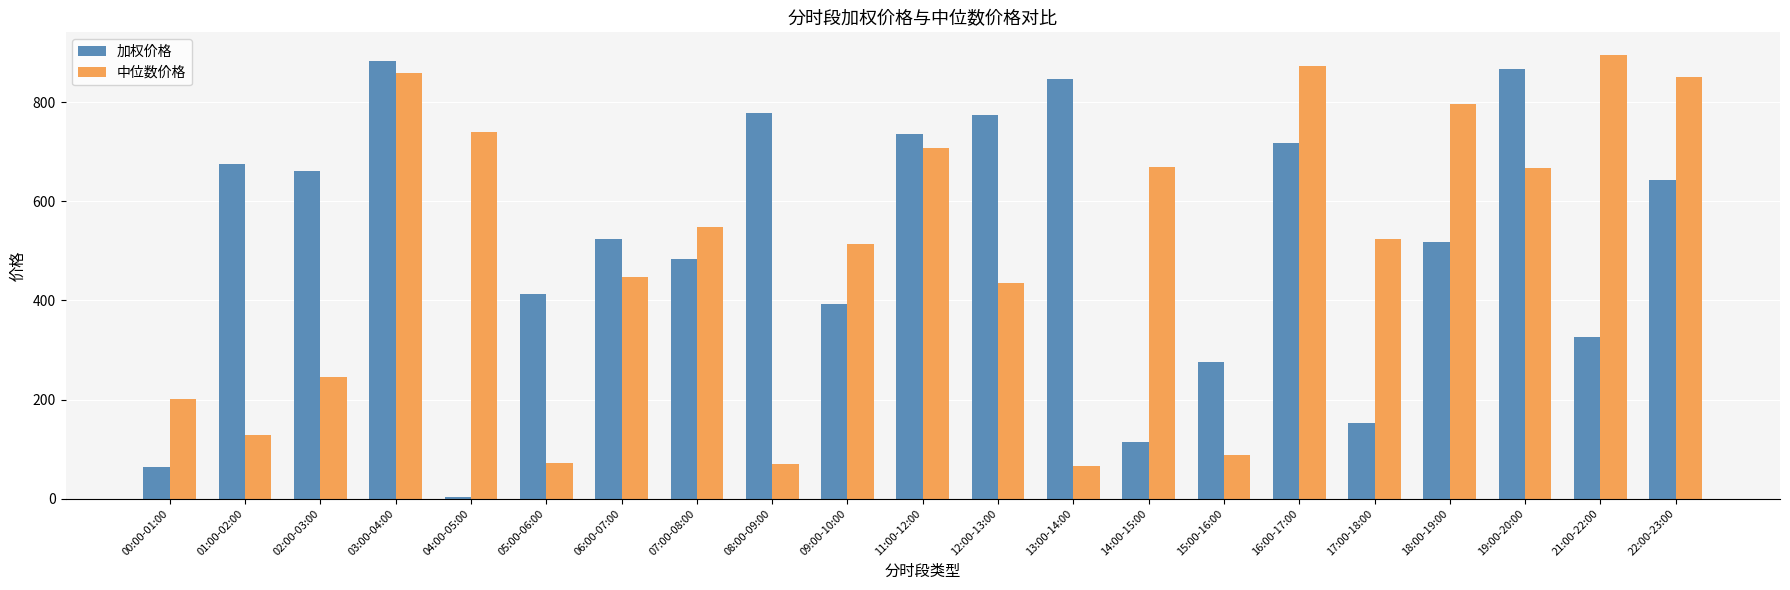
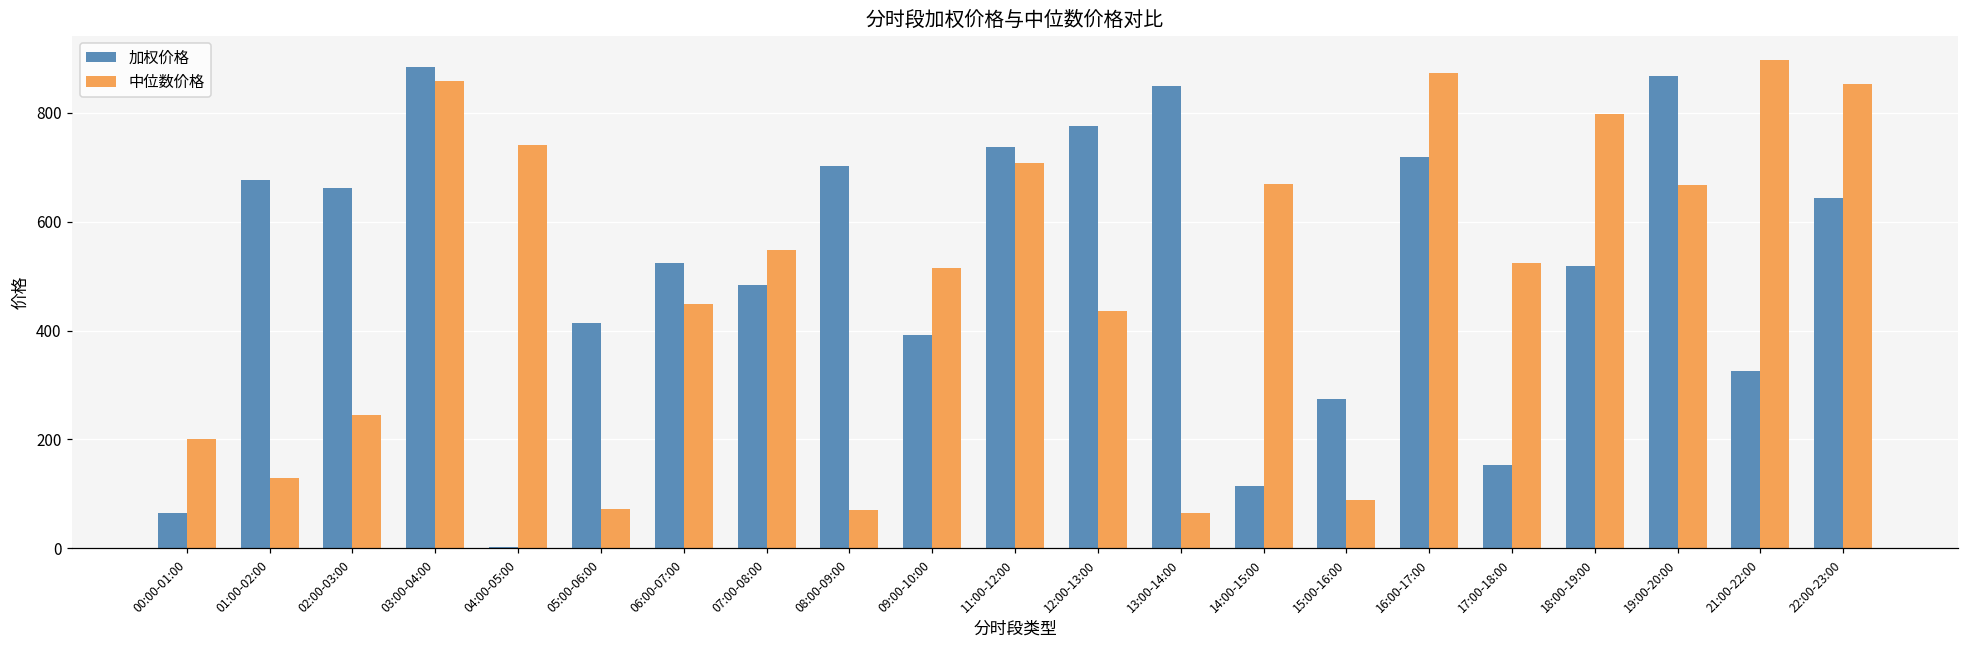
  {
    "加权价格": {
      "00:00-01:00": 60,
      "01:00-02:00": 680,
      "02:00-03:00": 660,
      "03:00-04:00": 880,
      "05:00-06:00": 410,
      "06:00-07:00": 520,
      "07:00-08:00": 480,
-     "08:00-09:00": 780,
+     "08:00-09:00": 700,
      "09:00-10:00": 390,
      "11:00-12:00": 740,
      "12:00-13:00": 770,
      "13:00-14:00": 850,
      "14:00-15:00": 110,
      "15:00-16:00": 270,
      "16:00-17:00": 720,
      "17:00-18:00": 150,
      "18:00-19:00": 520,
      "19:00-20:00": 870,
      "21:00-22:00": 330,
      "22:00-23:00": 640
    },
    "中位数价格": {
      "00:00-01:00": 200,
      "01:00-02:00": 130,
      "02:00-03:00": 250,
      "03:00-04:00": 860,
      "04:00-05:00": 740,
      "05:00-06:00": 70,
      "06:00-07:00": 450,
      "07:00-08:00": 550,
      "08:00-09:00": 70,
      "09:00-10:00": 510,
      "11:00-12:00": 710,
      "12:00-13:00": 440,
      "13:00-14:00": 70,
      "14:00-15:00": 670,
      "15:00-16:00": 90,
      "16:00-17:00": 870,
      "17:00-18:00": 520,
      "18:00-19:00": 800,
      "19:00-20:00": 670,
      "21:00-22:00": 900,
      "22:00-23:00": 850
    }
  }
